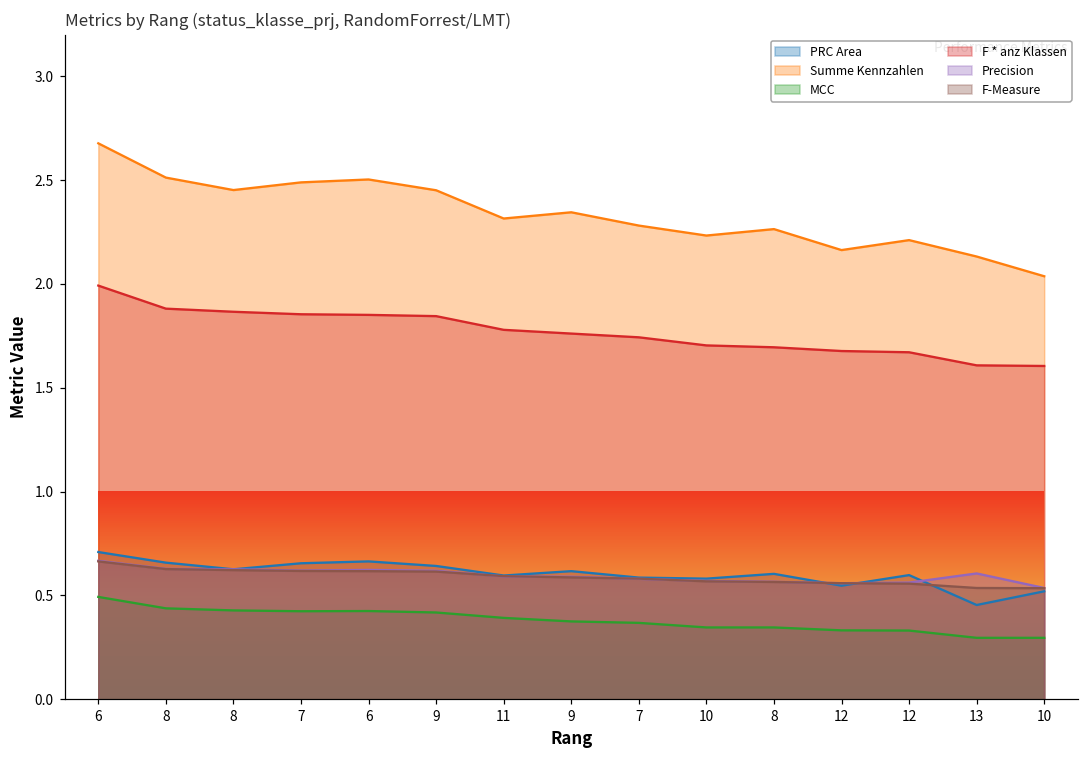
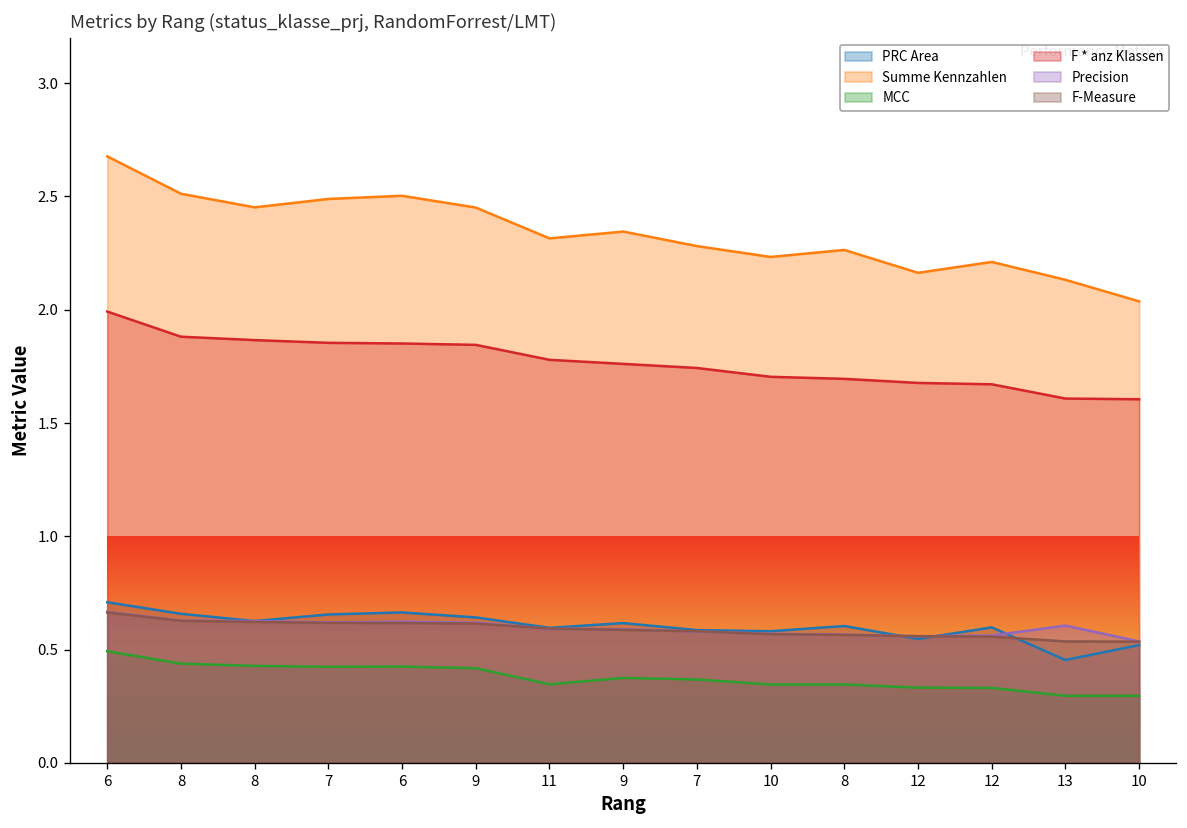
  {
    "PRC Area": {
      "13": 0.45
    },
    "MCC": {
-     "11": 0.39,
+     "11": 0.35,
      "13": 0.30
    },
    "Precision": {
      "13": 0.61
    }
  }
